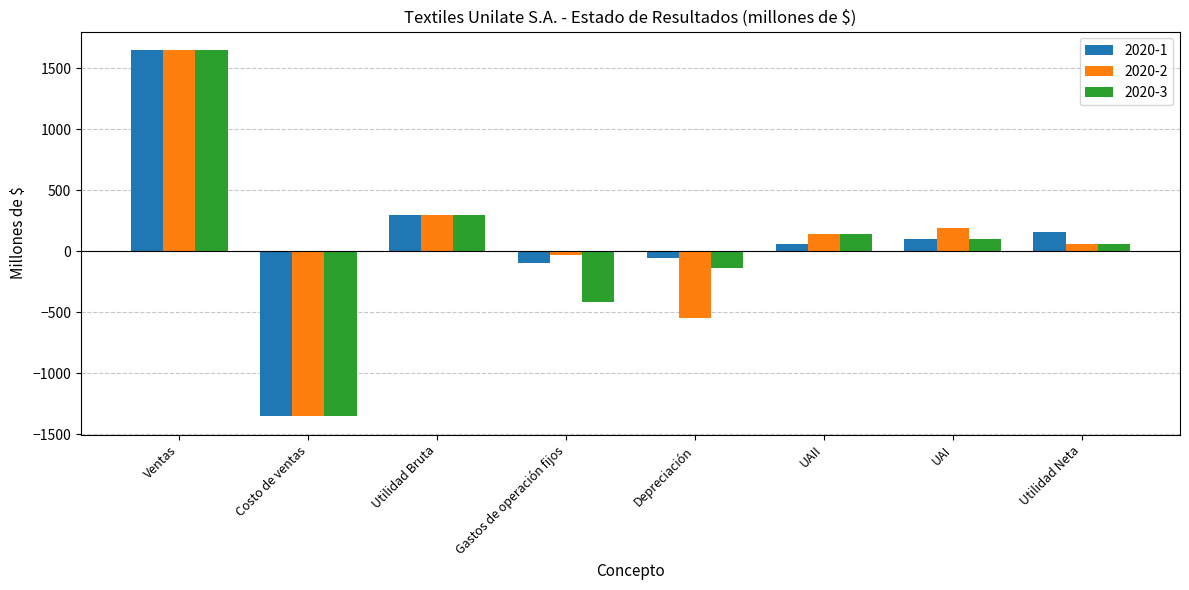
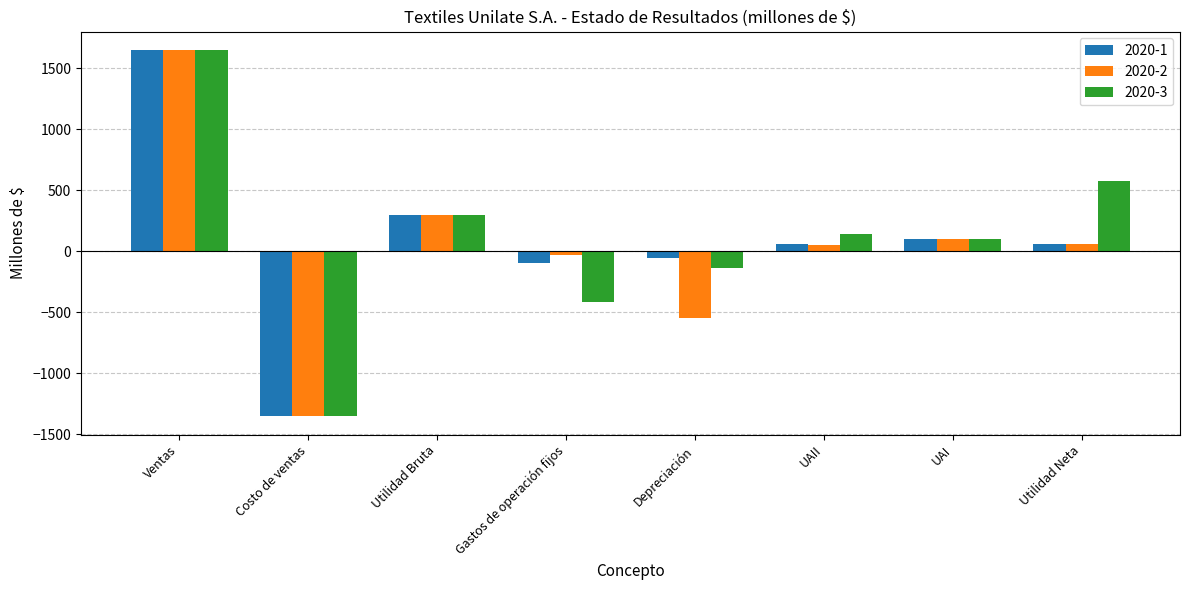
  {
    "2020-1": {
      "Ventas": 1650,
      "Costo de ventas": -1350,
      "Utilidad Bruta": 300,
      "Gastos de operación fijos": -100,
      "Depreciación": -60,
      "UAII": 60,
      "UAI": 100,
-     "Utilidad Neta": 160
+     "Utilidad Neta": 60
    },
    "2020-2": {
      "Ventas": 1650,
      "Costo de ventas": -1350,
      "Utilidad Bruta": 300,
      "Gastos de operación fijos": -30,
      "Depreciación": -550,
-     "UAII": 140,
-     "UAI": 190,
+     "UAII": 50,
+     "UAI": 100,
      "Utilidad Neta": 60
    },
    "2020-3": {
      "Ventas": 1650,
      "Costo de ventas": -1350,
      "Utilidad Bruta": 300,
      "Gastos de operación fijos": -420,
      "Depreciación": -140,
      "UAII": 140,
      "UAI": 100,
-     "Utilidad Neta": 60
+     "Utilidad Neta": 570
    }
  }
